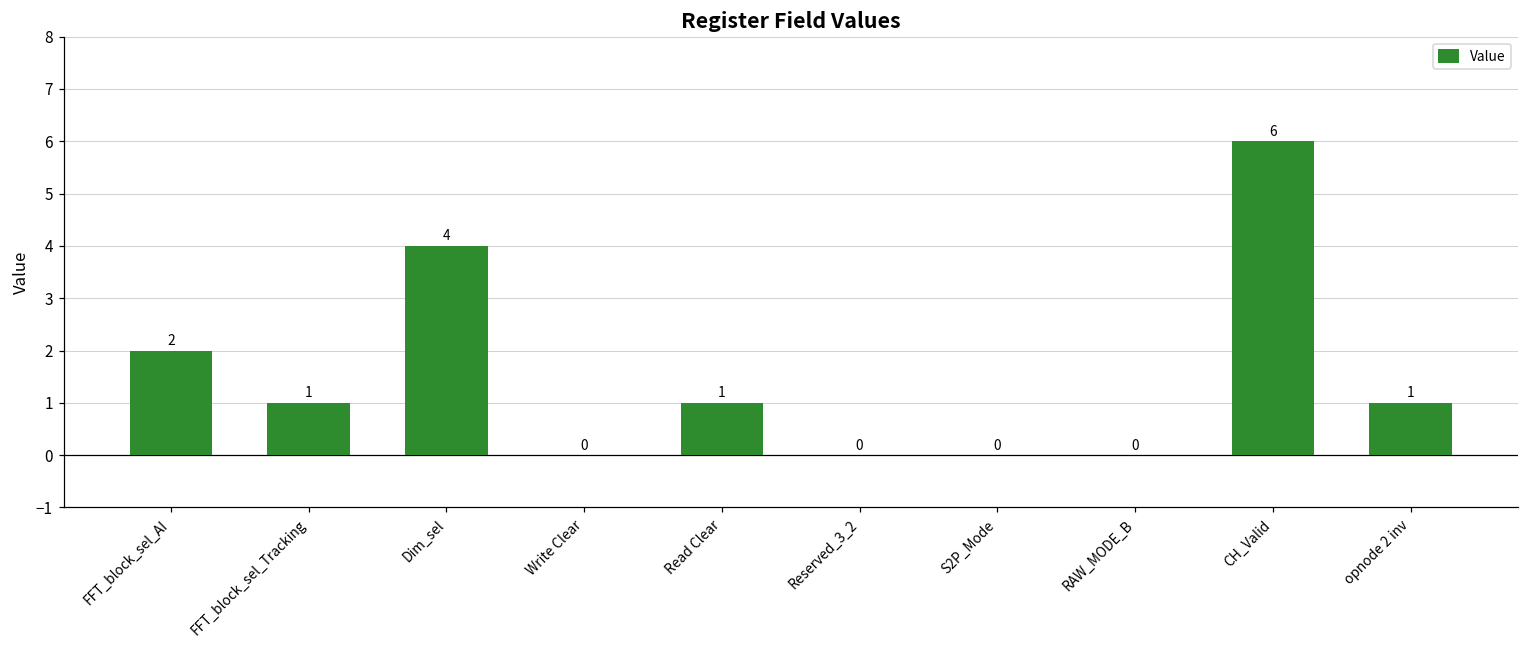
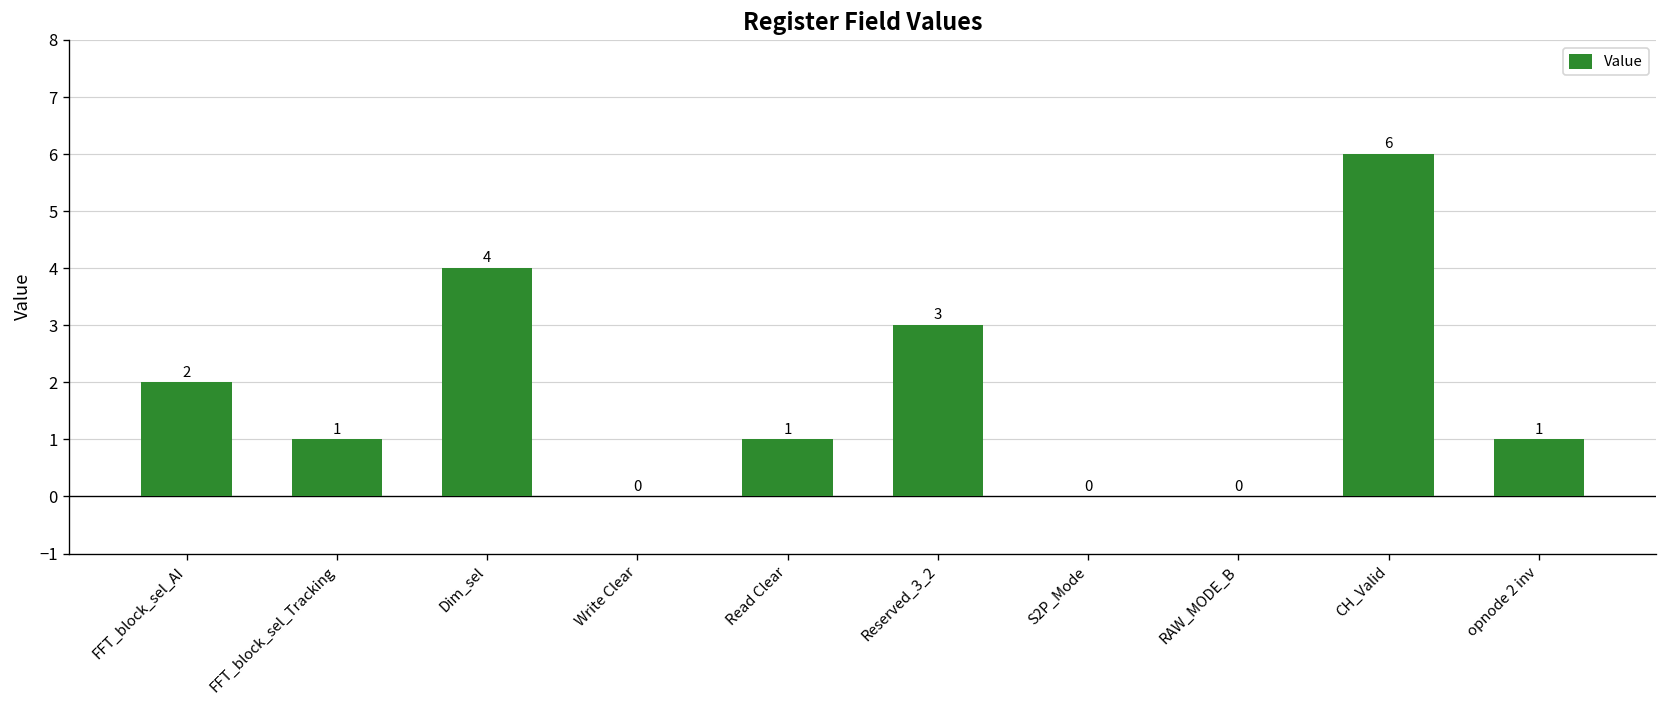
  {
    "FFT_block_sel_AI": 2,
    "FFT_block_sel_Tracking": 1,
    "Dim_sel": 4,
    "Write Clear": 0,
    "Read Clear": 1,
-   "Reserved_3_2": 0,
+   "Reserved_3_2": 3,
    "S2P_Mode": 0,
    "RAW_MODE_B": 0,
    "CH_Valid": 6,
    "opnode 2 inv": 1
  }
